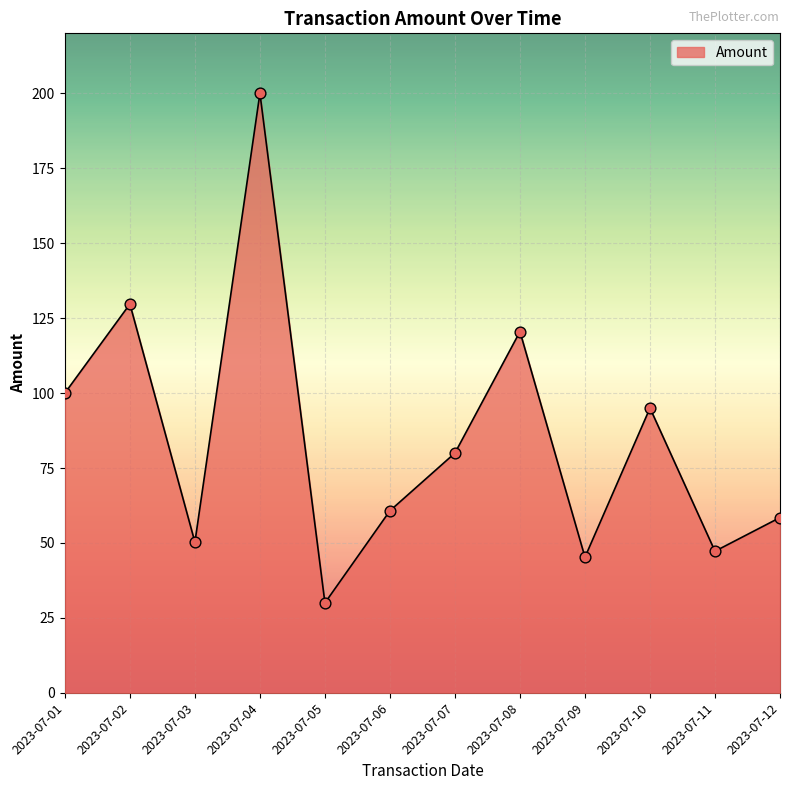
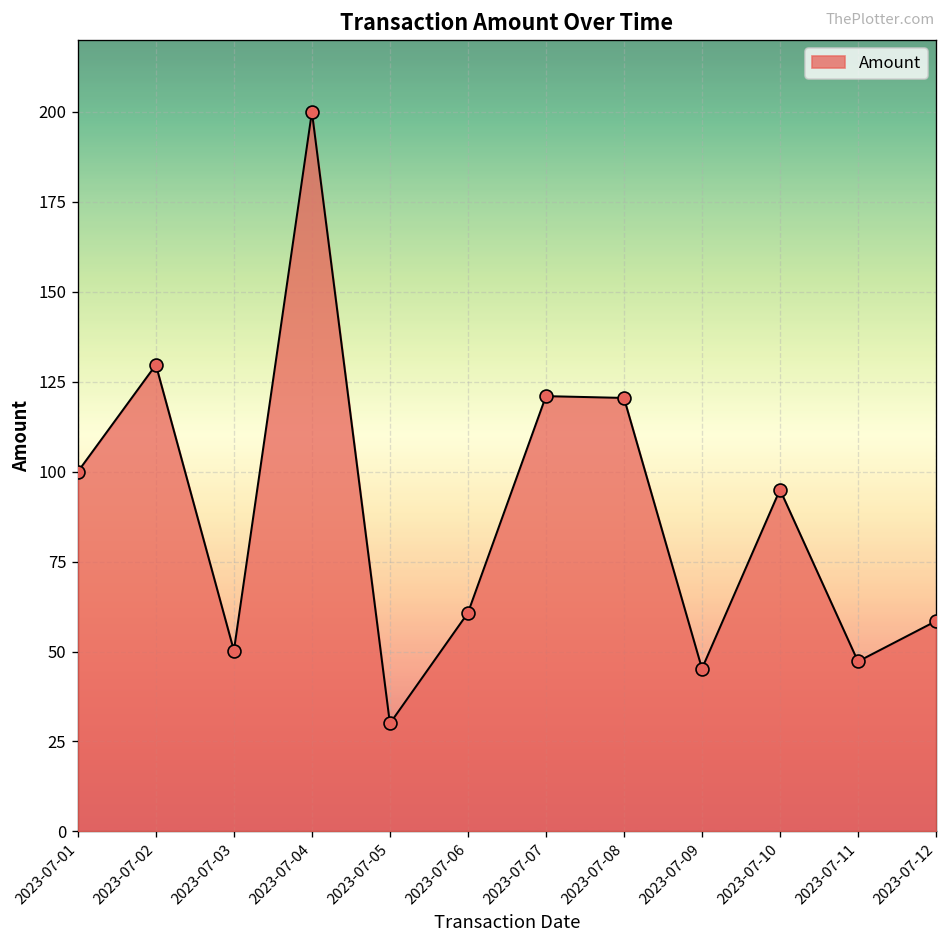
  {
    "2023-07-01": 100,
    "2023-07-02": 130,
    "2023-07-03": 50,
    "2023-07-04": 200,
    "2023-07-05": 30,
    "2023-07-06": 61,
-   "2023-07-07": 80,
+   "2023-07-07": 121,
    "2023-07-08": 121,
    "2023-07-09": 45,
    "2023-07-10": 95,
    "2023-07-11": 47,
    "2023-07-12": 58
  }
